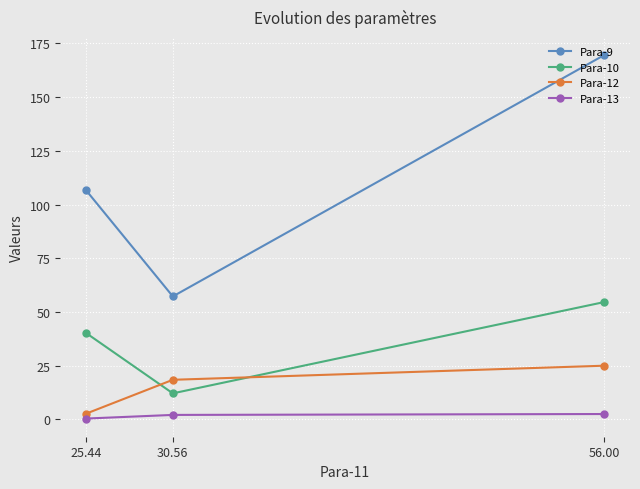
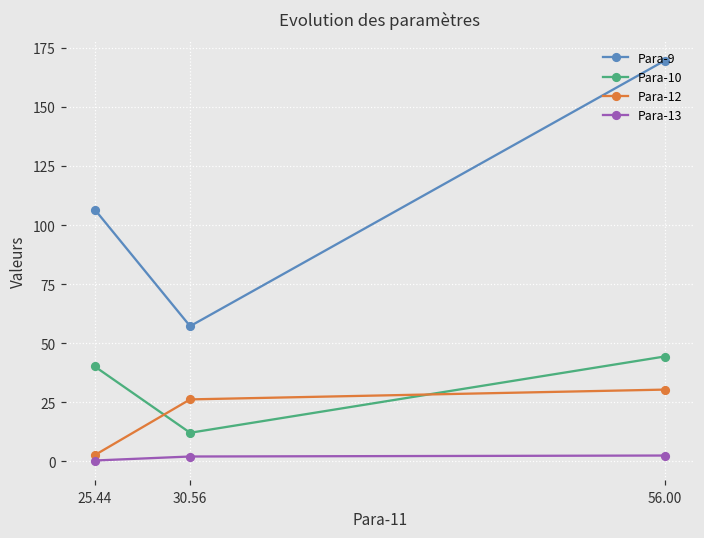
  {
    "Para-9": {
      "25.44": 107,
      "30.56": 57,
      "56.00": 170
    },
    "Para-10": {
      "25.44": 40,
      "30.56": 12,
-     "56.00": 55
+     "56.00": 44
    },
    "Para-12": {
      "25.44": 3,
-     "30.56": 18,
-     "56.00": 25
+     "30.56": 26,
+     "56.00": 30
    },
    "Para-13": {
      "25.44": 0,
      "30.56": 2,
      "56.00": 3
    }
  }
